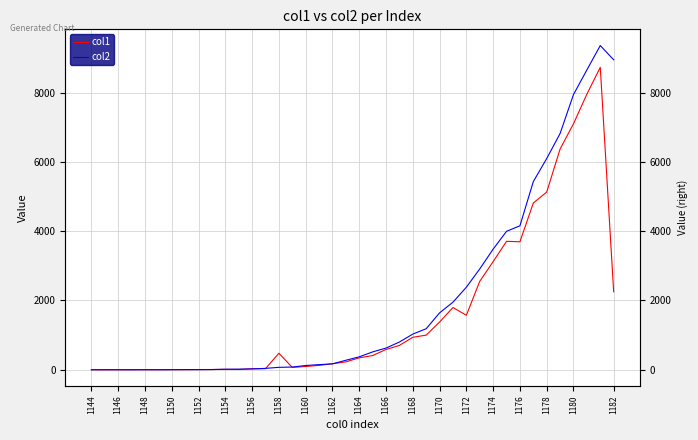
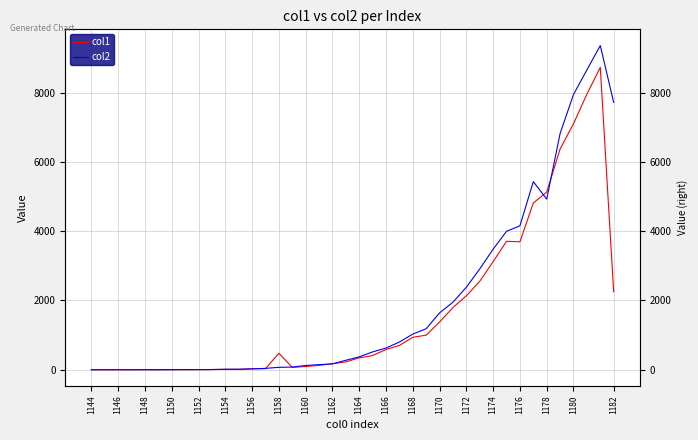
  {
    "col1": {
      "1158": 500,
      "1168": 900,
      "1170": 1400,
-     "1172": 1600,
+     "1172": 2100,
      "1174": 3100,
      "1176": 3700,
      "1178": 5100,
      "1180": 7100,
      "1182": 2200
    },
    "col2": {
      "1158": 100,
      "1168": 1000,
      "1170": 1600,
      "1172": 2400,
      "1174": 3500,
      "1176": 4200,
-     "1178": 6100,
+     "1178": 4900,
      "1180": 7900,
-     "1182": 8900
+     "1182": 7700
    }
  }
